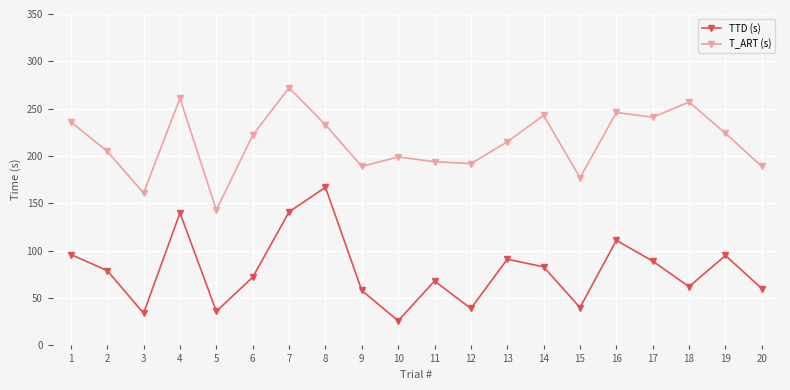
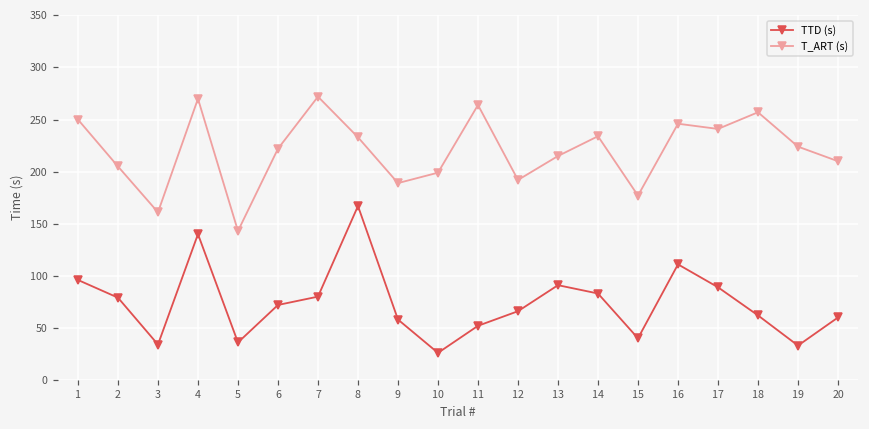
  {
    "TTD (s)": {
      "1": 100,
      "2": 80,
      "3": 30,
      "4": 140,
      "5": 40,
      "6": 70,
-     "7": 140,
+     "7": 80,
      "8": 170,
      "9": 60,
      "10": 30,
-     "11": 70,
-     "12": 40,
+     "11": 50,
+     "12": 70,
      "13": 90,
      "14": 80,
      "15": 40,
      "16": 110,
      "17": 90,
      "18": 60,
-     "19": 100,
+     "19": 30,
      "20": 60
    },
    "T_ART (s)": {
-     "1": 240,
+     "1": 250,
      "2": 210,
      "3": 160,
-     "4": 260,
+     "4": 270,
      "5": 140,
      "6": 220,
      "7": 270,
      "8": 230,
      "9": 190,
      "10": 200,
-     "11": 190,
+     "11": 260,
      "12": 190,
      "13": 220,
-     "14": 240,
+     "14": 230,
      "15": 180,
      "16": 250,
      "17": 240,
      "18": 260,
      "19": 220,
-     "20": 190
+     "20": 210
    }
  }
